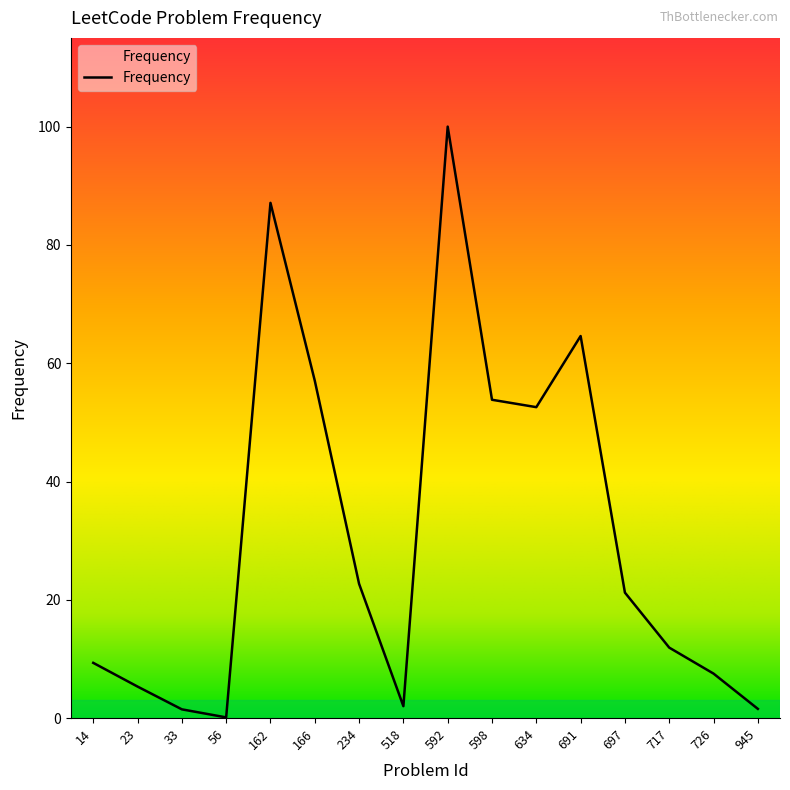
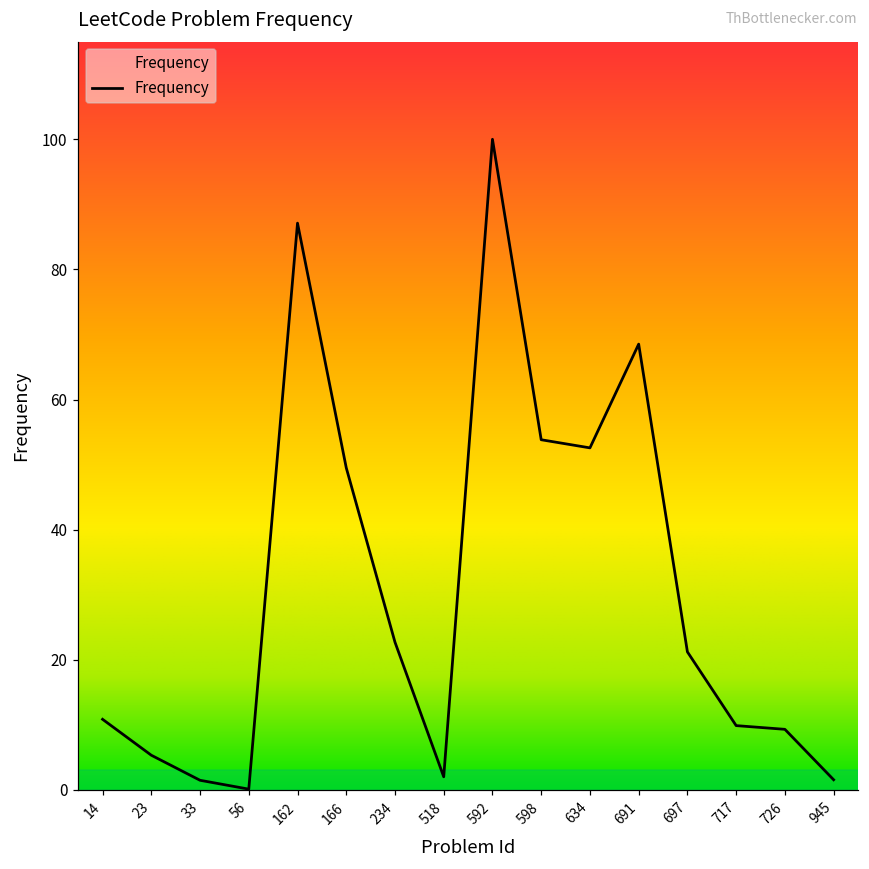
  {
-   "14": 9,
+   "14": 11,
    "23": 5,
    "162": 87,
-   "166": 57,
+   "166": 50,
    "234": 23,
    "592": 100,
    "598": 54,
    "634": 53,
-   "691": 65,
+   "691": 69,
    "697": 21,
-   "717": 12,
-   "726": 8
+   "717": 10,
+   "726": 9
  }
